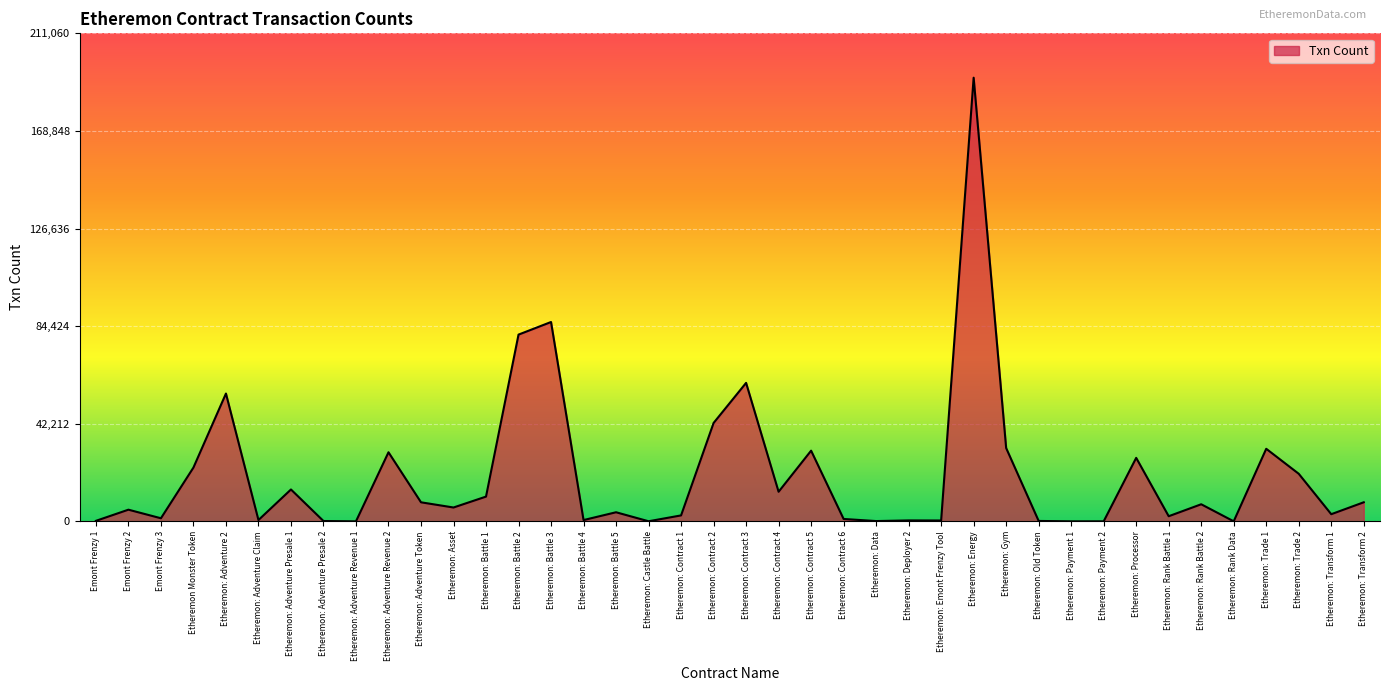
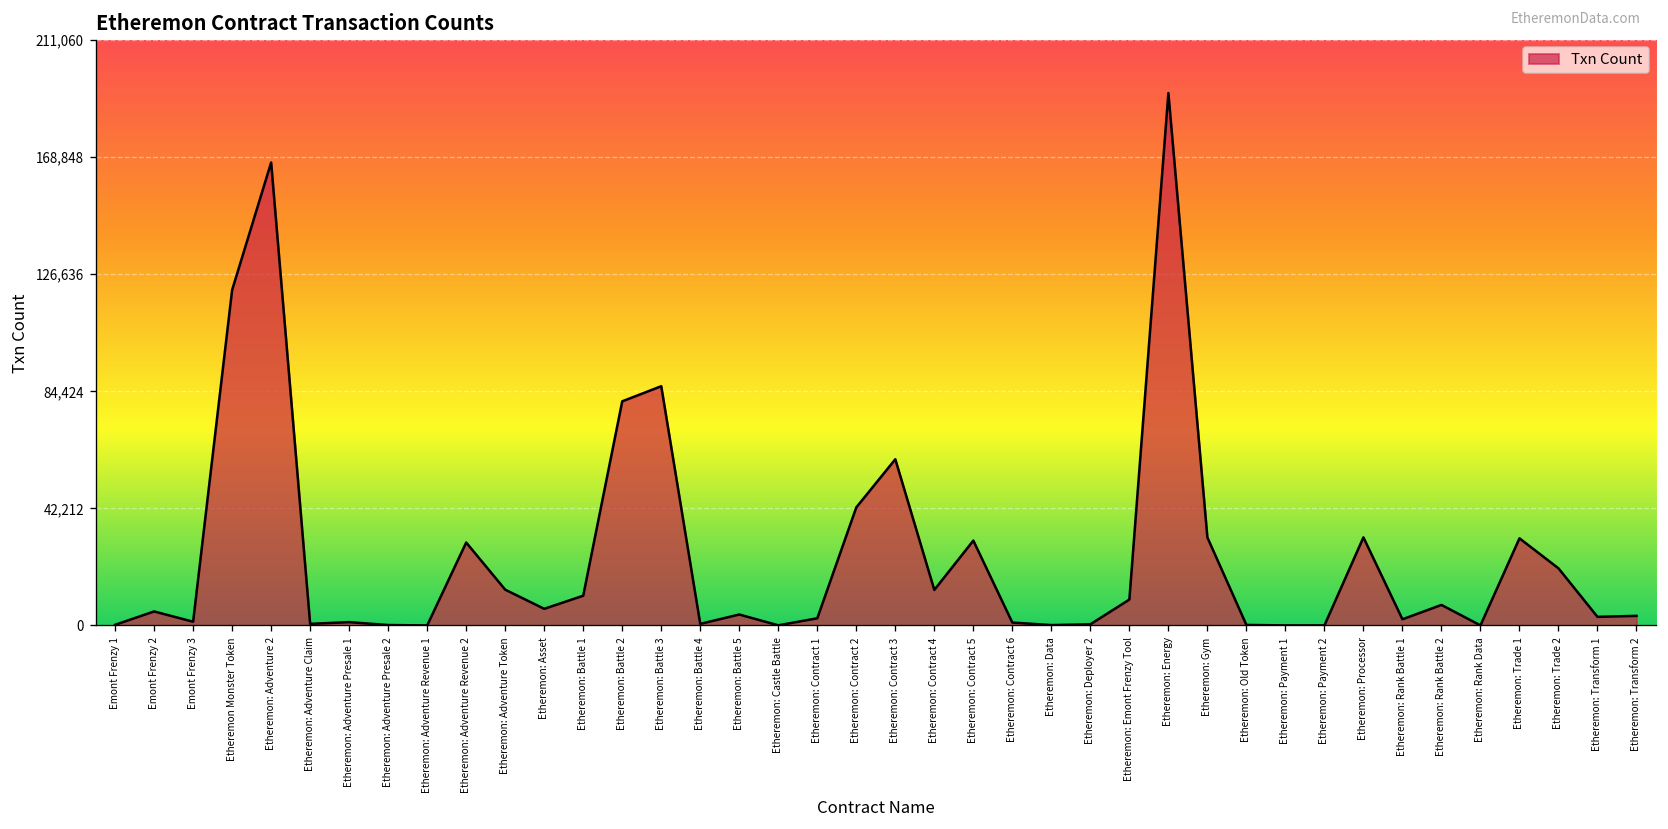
  {
    "Emont Frenzy 1": "0",
    "Emont Frenzy 2": "5,000",
    "Emont Frenzy 3": "1,000",
-   "Etheremon Monster Token": "23,000",
-   "Etheremon: Adventure 2": "55,000",
+   "Etheremon Monster Token": "121,000",
+   "Etheremon: Adventure 2": "167,000",
    "Etheremon: Adventure Claim": "1,000",
-   "Etheremon: Adventure Presale 1": "14,000",
+   "Etheremon: Adventure Presale 1": "1,000",
    "Etheremon: Adventure Presale 2": "0",
    "Etheremon: Adventure Revenue 1": "0",
    "Etheremon: Adventure Revenue 2": "30,000",
-   "Etheremon: Adventure Token": "8,000",
+   "Etheremon: Adventure Token": "13,000",
    "Etheremon: Asset": "6,000",
    "Etheremon: Battle 1": "11,000",
    "Etheremon: Battle 2": "81,000",
    "Etheremon: Battle 3": "86,000",
    "Etheremon: Battle 4": "1,000",
    "Etheremon: Battle 5": "4,000",
    "Etheremon: Castle Battle": "0",
    "Etheremon: Contract 1": "3,000",
    "Etheremon: Contract 2": "43,000",
    "Etheremon: Contract 3": "60,000",
    "Etheremon: Contract 4": "13,000",
    "Etheremon: Contract 5": "31,000",
    "Etheremon: Contract 6": "1,000",
    "Etheremon: Data": "0",
    "Etheremon: Deployer 2": "0",
-   "Etheremon: Emont Frenzy Tool": "0",
+   "Etheremon: Emont Frenzy Tool": "9,000",
    "Etheremon: Energy": "192,000",
    "Etheremon: Gym": "32,000",
    "Etheremon: Old Token": "0",
    "Etheremon: Payment 1": "0",
    "Etheremon: Payment 2": "0",
-   "Etheremon: Processor": "27,000",
+   "Etheremon: Processor": "32,000",
    "Etheremon: Rank Battle 1": "2,000",
    "Etheremon: Rank Battle 2": "7,000",
    "Etheremon: Rank Data": "0",
    "Etheremon: Trade 1": "31,000",
    "Etheremon: Trade 2": "21,000",
    "Etheremon: Transform 1": "3,000",
-   "Etheremon: Transform 2": "8,000"
+   "Etheremon: Transform 2": "3,000"
  }
